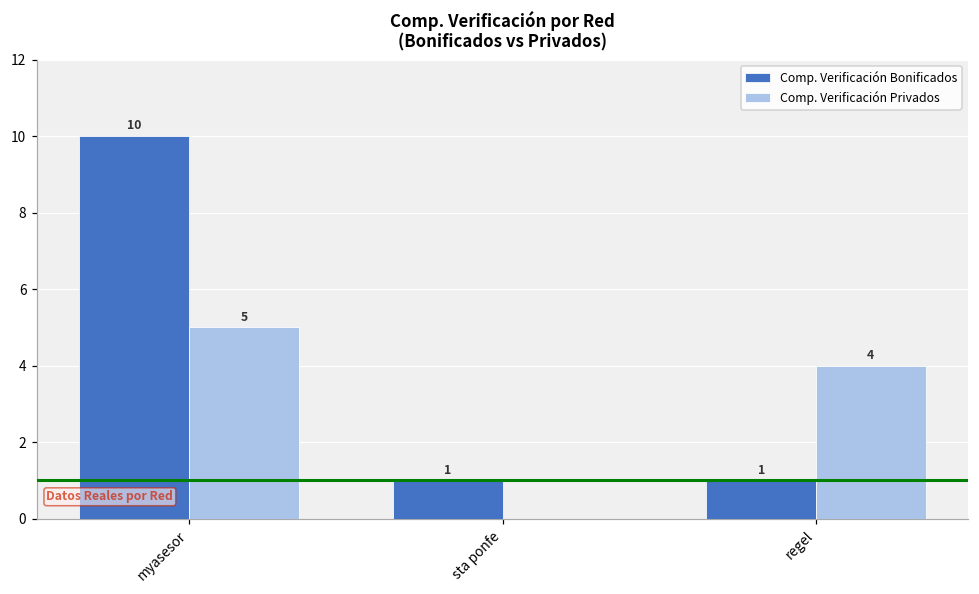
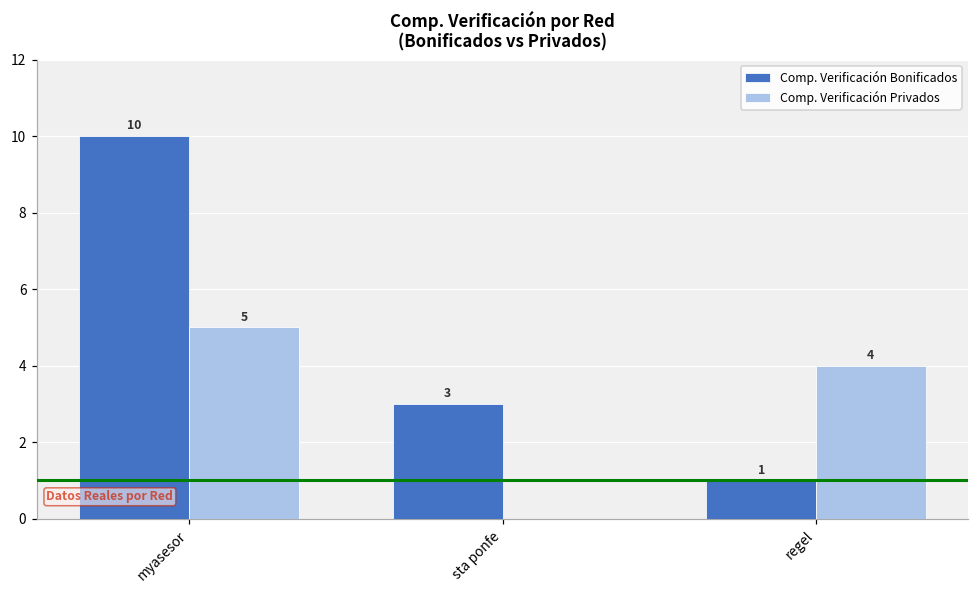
  {
    "Comp. Verificación Bonificados": {
      "myasesor": 10,
-     "sta ponfe": 1,
+     "sta ponfe": 3,
      "regel": 1
    },
    "Comp. Verificación Privados": {
      "myasesor": 5,
      "regel": 4
    }
  }
